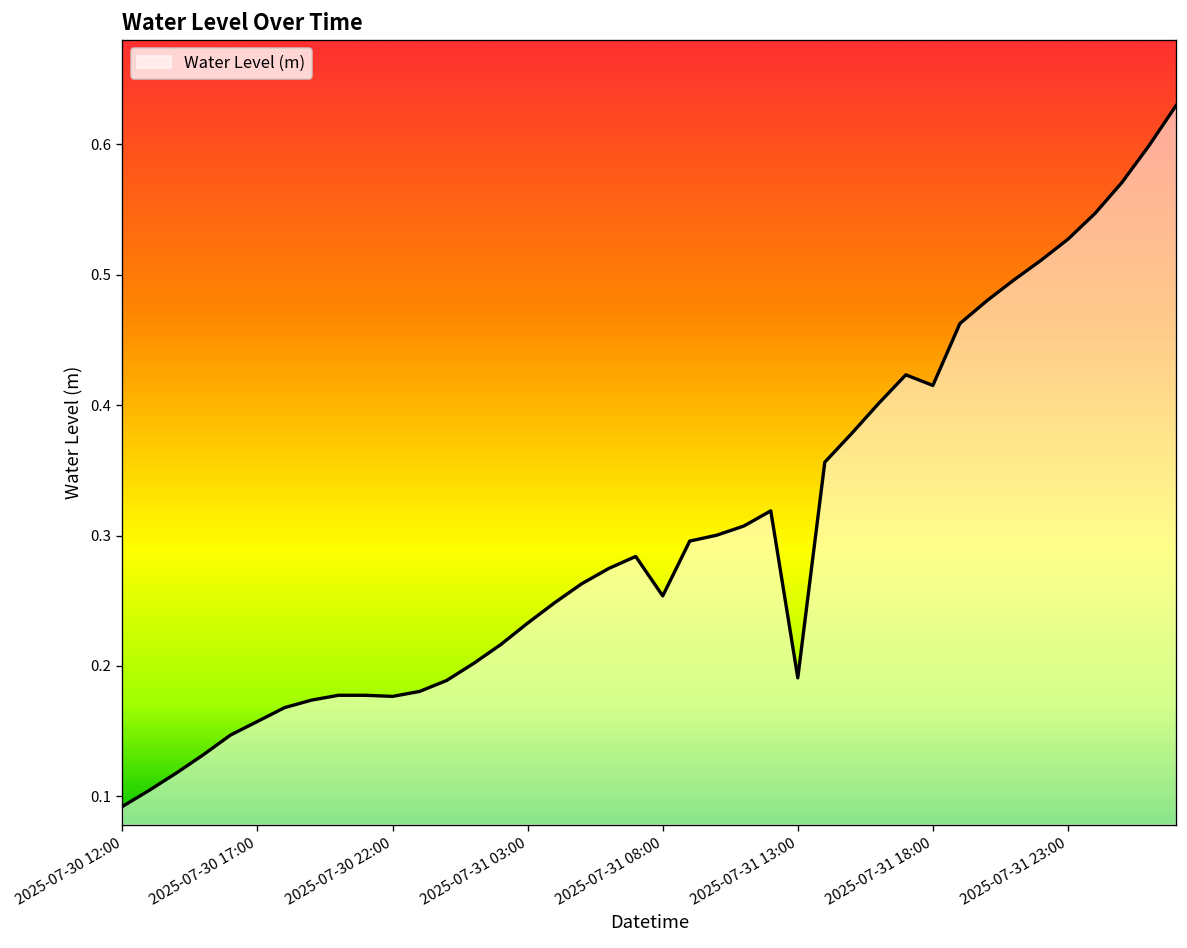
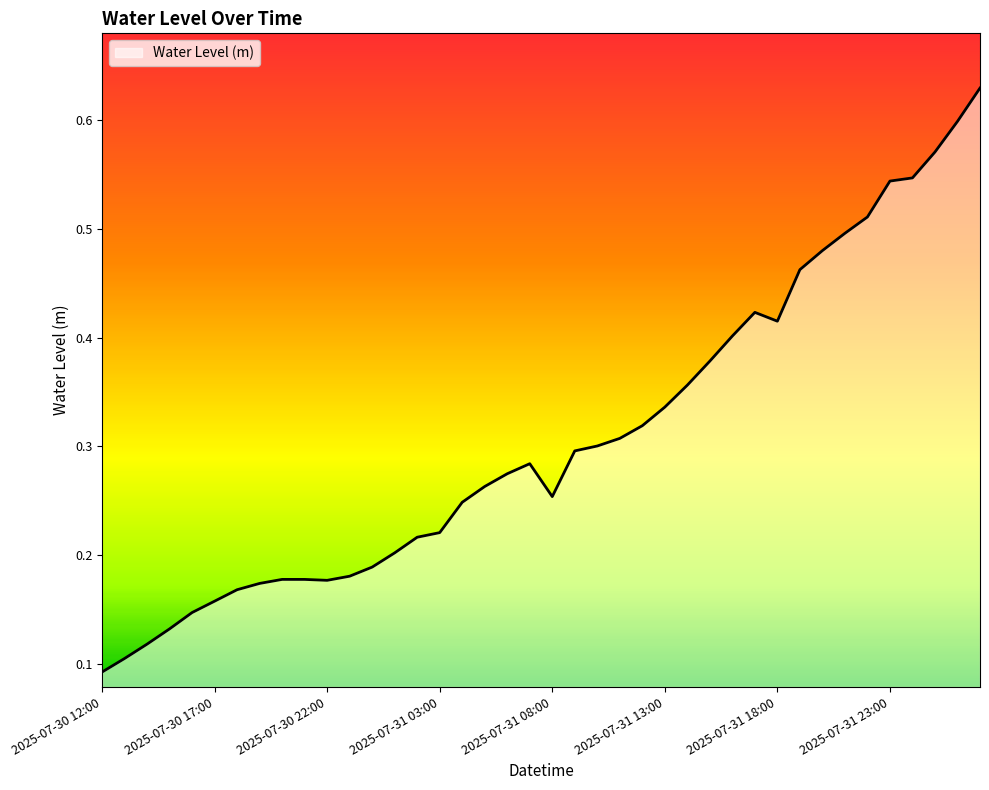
  {
    "2025-07-30 12:00": 0.092,
    "2025-07-30 17:00": 0.157,
    "2025-07-30 22:00": 0.177,
-   "2025-07-31 03:00": 0.233,
+   "2025-07-31 03:00": 0.221,
    "2025-07-31 08:00": 0.254,
-   "2025-07-31 13:00": 0.191,
+   "2025-07-31 13:00": 0.336,
    "2025-07-31 18:00": 0.415,
-   "2025-07-31 23:00": 0.527
+   "2025-07-31 23:00": 0.544
  }
